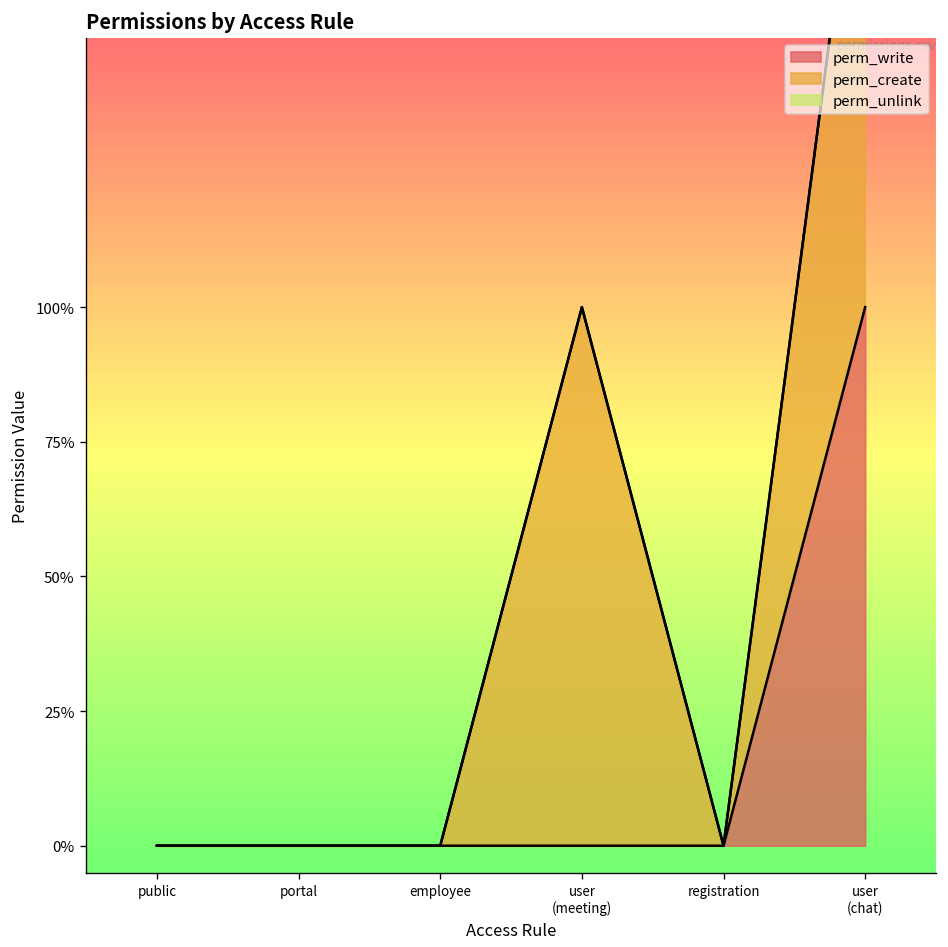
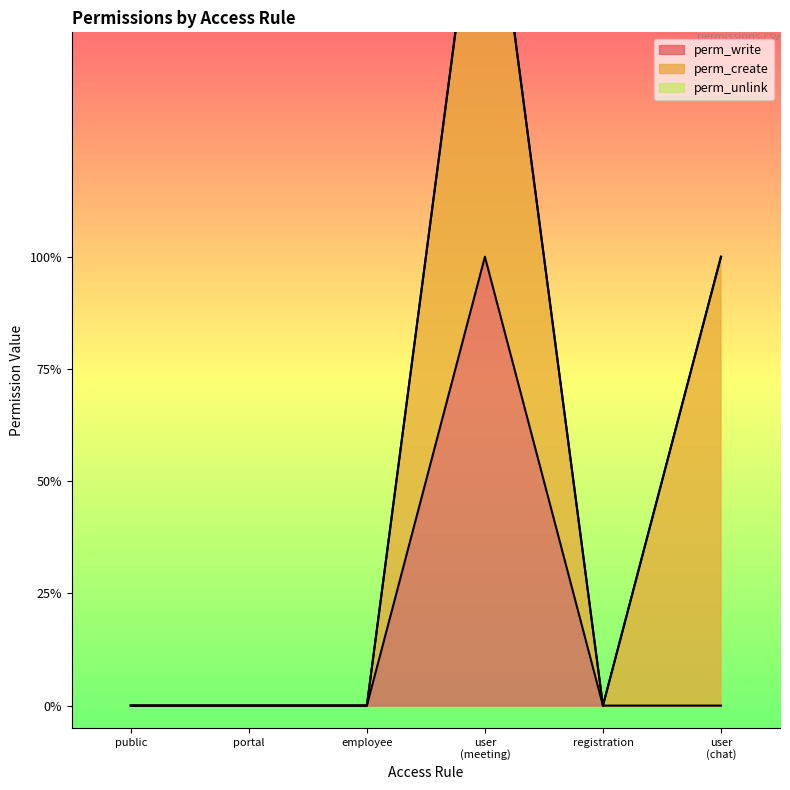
  {
    "perm_write": {
-     "user (meeting)": "0%",
-     "user (chat)": "100%"
+     "user (meeting)": "100%",
+     "user (chat)": "0%"
    }
  }
